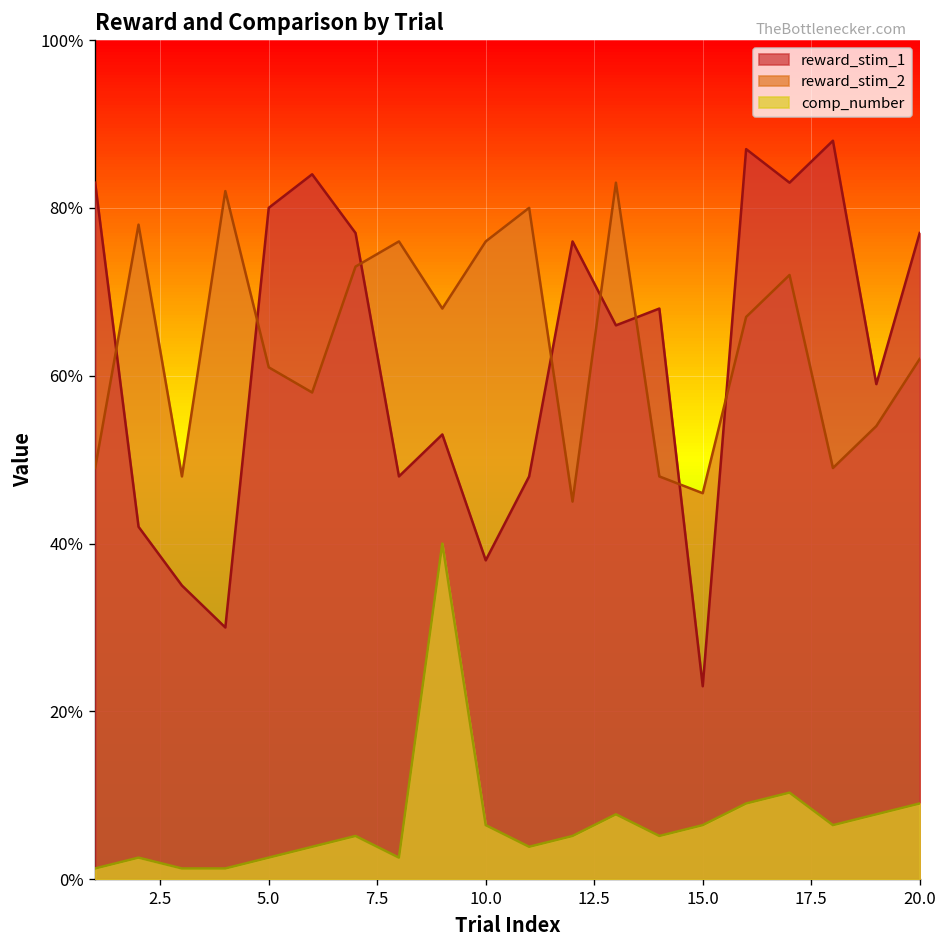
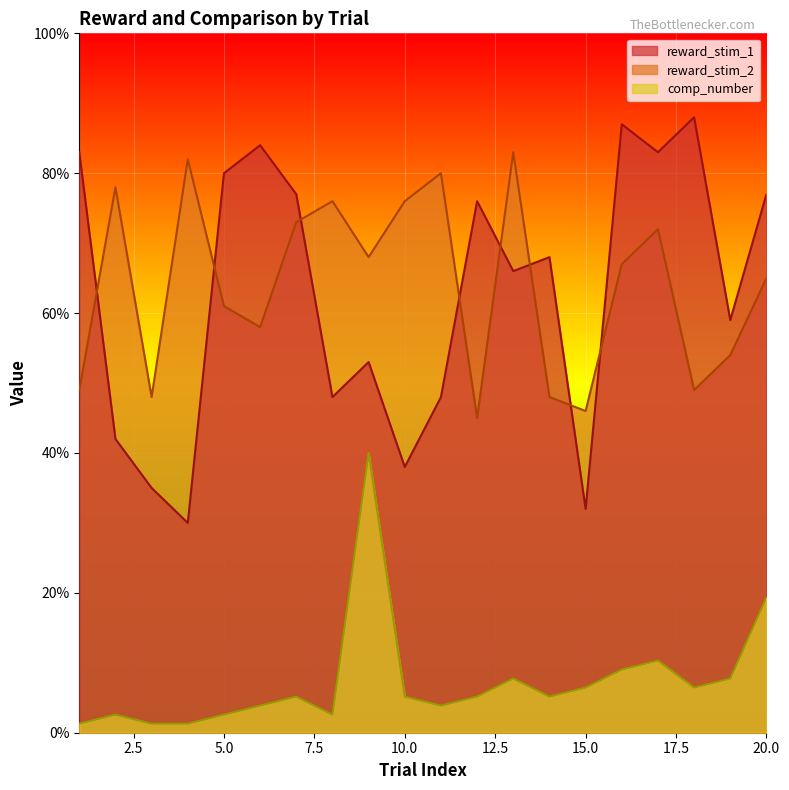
  {
    "reward_stim_1": {
      "5.0": "80%",
      "10.0": "38%",
-     "15.0": "23%",
+     "15.0": "32%",
      "20.0": "77%"
    },
    "reward_stim_2": {
      "5.0": "61%",
      "10.0": "76%",
      "15.0": "46%",
-     "20.0": "62%"
+     "20.0": "65%"
    },
    "comp_number": {
      "5.0": "3%",
-     "10.0": "6%",
+     "10.0": "5%",
      "15.0": "6%",
-     "20.0": "9%"
+     "20.0": "19%"
    }
  }
